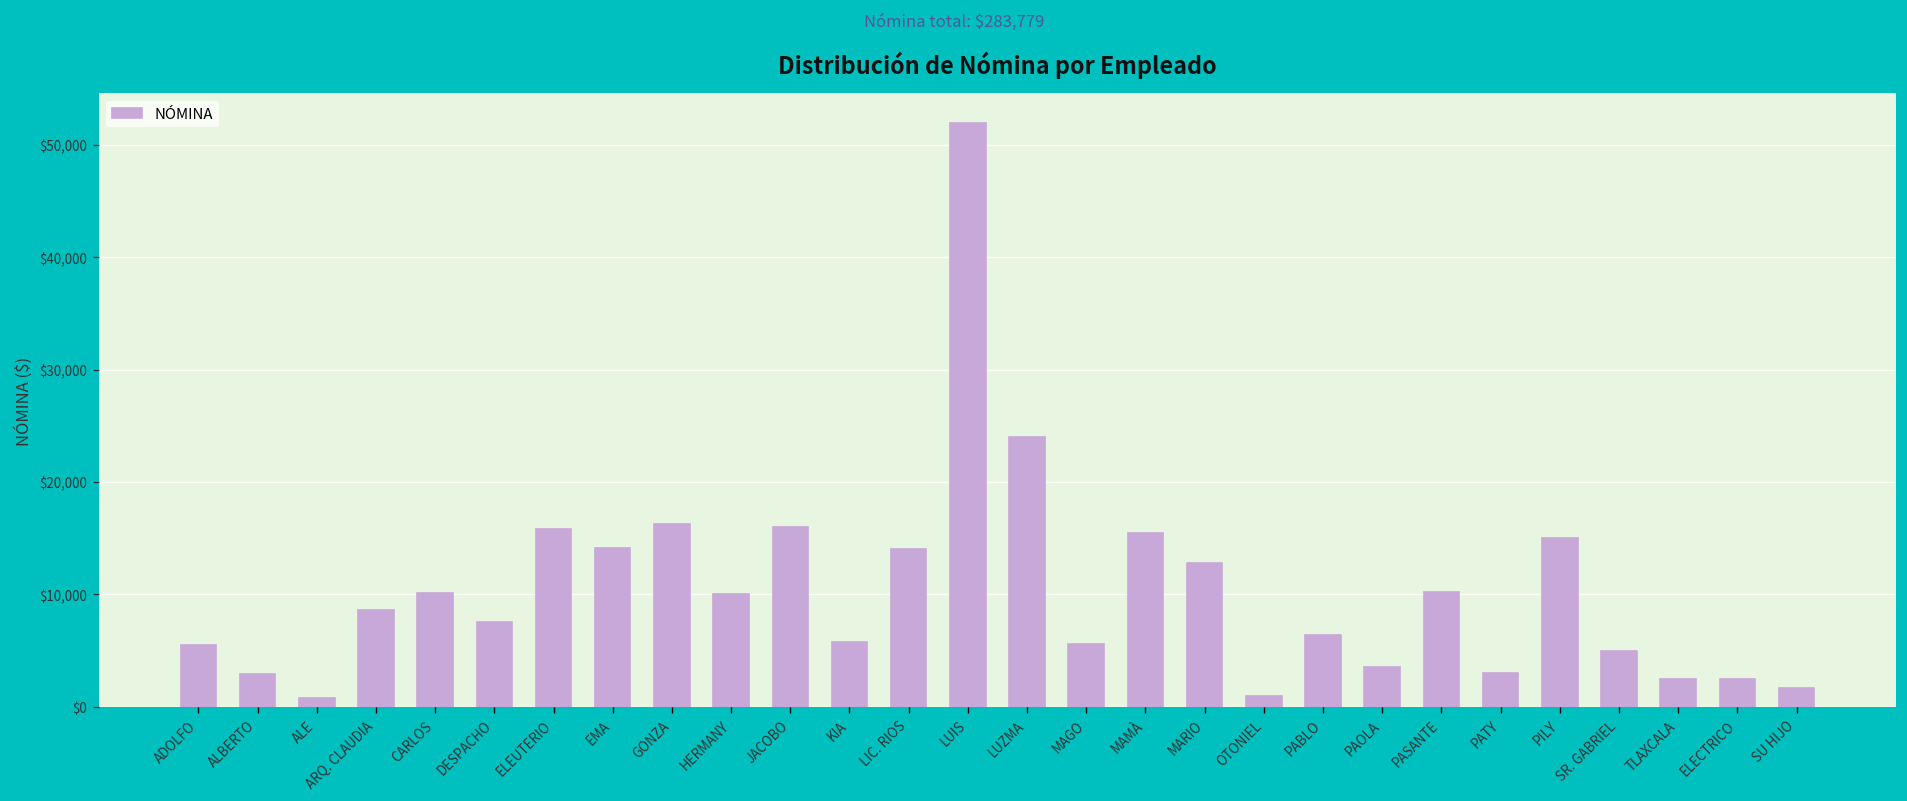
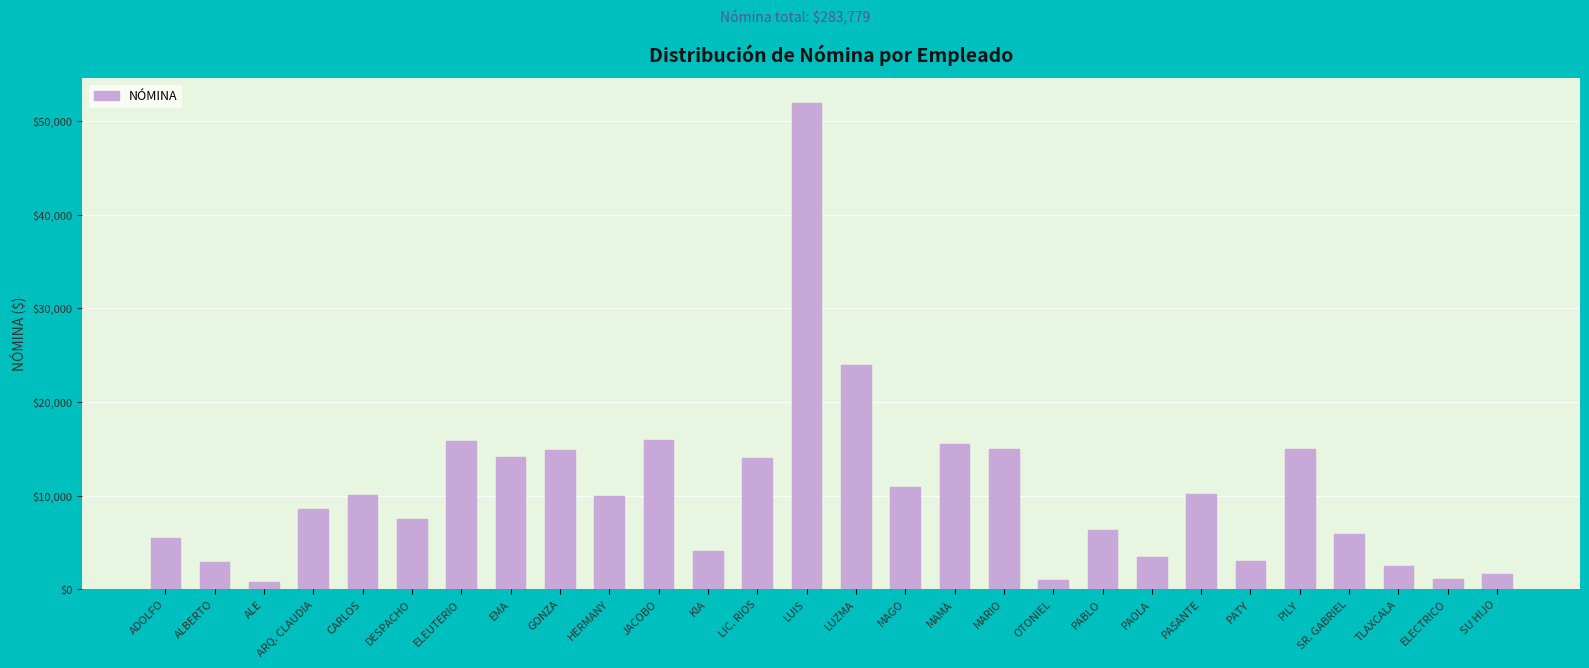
  {
    "ADOLFO": "$6,000",
    "ALBERTO": "$3,000",
    "ALE": "$1,000",
    "ARQ. CLAUDIA": "$9,000",
    "CARLOS": "$10,000",
    "DESPACHO": "$8,000",
    "ELEUTERIO": "$16,000",
    "EMA": "$14,000",
-   "GONZA": "$16,000",
+   "GONZA": "$15,000",
    "HERMANY": "$10,000",
    "JACOBO": "$16,000",
-   "KIA": "$6,000",
+   "KIA": "$4,000",
    "LIC. RIOS": "$14,000",
    "LUIS": "$52,000",
    "LUZMA": "$24,000",
-   "MAGO": "$6,000",
+   "MAGO": "$11,000",
    "MAMÀ": "$16,000",
-   "MARIO": "$13,000",
+   "MARIO": "$15,000",
    "OTONIEL": "$1,000",
    "PABLO": "$6,000",
    "PAOLA": "$4,000",
    "PASANTE": "$10,000",
    "PATY": "$3,000",
    "PILY": "$15,000",
-   "SR. GABRIEL": "$5,000",
+   "SR. GABRIEL": "$6,000",
    "TLAXCALA": "$3,000",
-   "ELECTRICO": "$3,000",
+   "ELECTRICO": "$1,000",
    "SU HIJO": "$2,000"
  }
